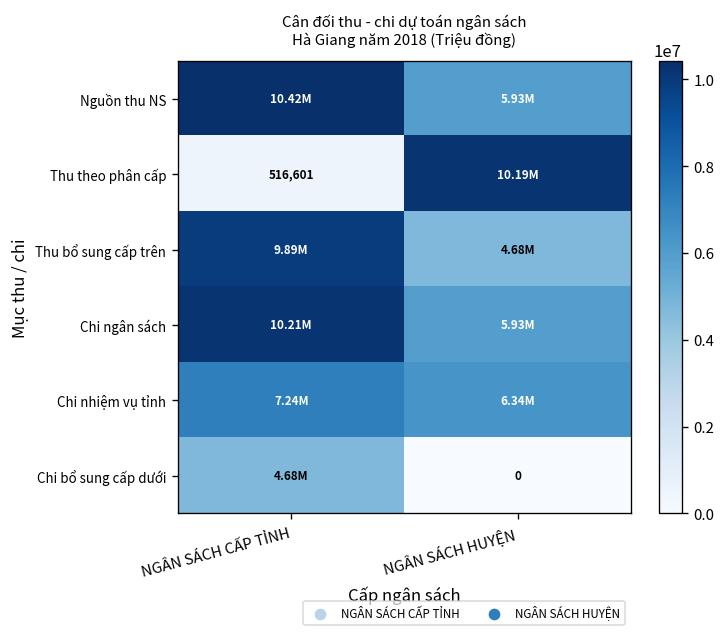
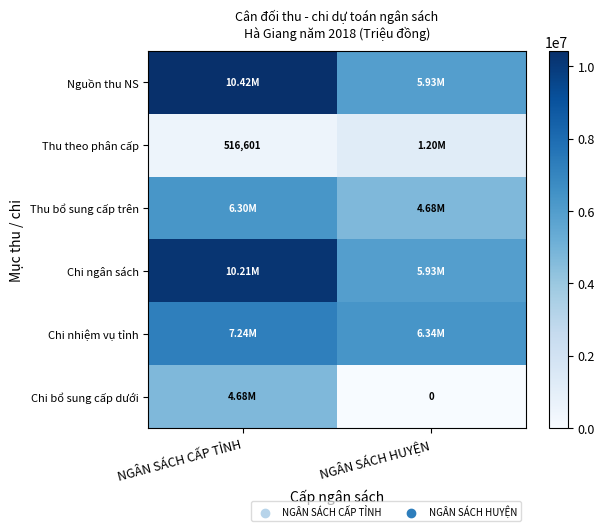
  {
    "Nguồn thu NS": {
      "NGÂN SÁCH CẤP TỈNH": "10.42M",
      "NGÂN SÁCH HUYỆN": "5.93M"
    },
    "Thu theo phân cấp": {
      "NGÂN SÁCH CẤP TỈNH": "516,601",
-     "NGÂN SÁCH HUYỆN": "10.19M"
+     "NGÂN SÁCH HUYỆN": "1.20M"
    },
    "Thu bổ sung cấp trên": {
-     "NGÂN SÁCH CẤP TỈNH": "9.89M",
+     "NGÂN SÁCH CẤP TỈNH": "6.30M",
      "NGÂN SÁCH HUYỆN": "4.68M"
    },
    "Chi ngân sách": {
      "NGÂN SÁCH CẤP TỈNH": "10.21M",
      "NGÂN SÁCH HUYỆN": "5.93M"
    },
    "Chi nhiệm vụ tỉnh": {
      "NGÂN SÁCH CẤP TỈNH": "7.24M",
      "NGÂN SÁCH HUYỆN": "6.34M"
    },
    "Chi bổ sung cấp dưới": {
      "NGÂN SÁCH CẤP TỈNH": "4.68M",
      "NGÂN SÁCH HUYỆN": "0"
    }
  }
